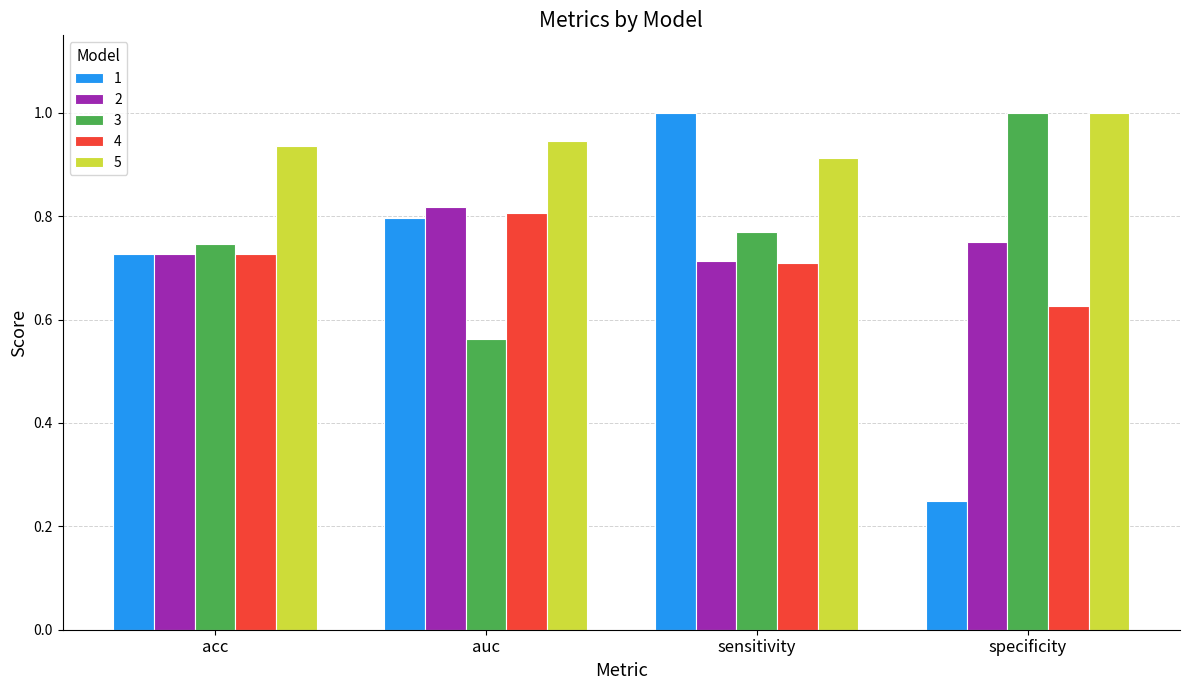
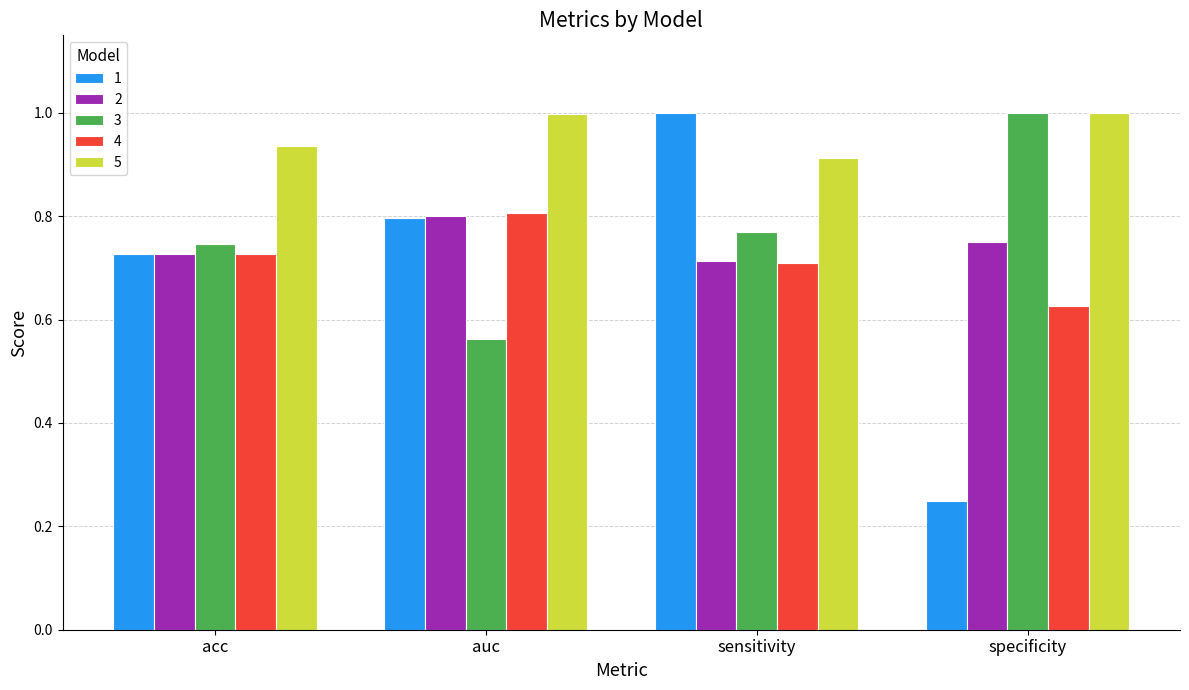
  {
    "1": {
      "acc": 0.73,
      "auc": 0.80,
      "sensitivity": 1.00,
      "specificity": 0.25
    },
    "2": {
      "acc": 0.73,
-     "auc": 0.82,
+     "auc": 0.80,
      "sensitivity": 0.71,
      "specificity": 0.75
    },
    "3": {
      "acc": 0.75,
      "auc": 0.56,
      "sensitivity": 0.77,
      "specificity": 1.00
    },
    "4": {
      "acc": 0.73,
      "auc": 0.81,
      "sensitivity": 0.71,
      "specificity": 0.63
    },
    "5": {
      "acc": 0.94,
-     "auc": 0.94,
+     "auc": 1.00,
      "sensitivity": 0.91,
      "specificity": 1.00
    }
  }
